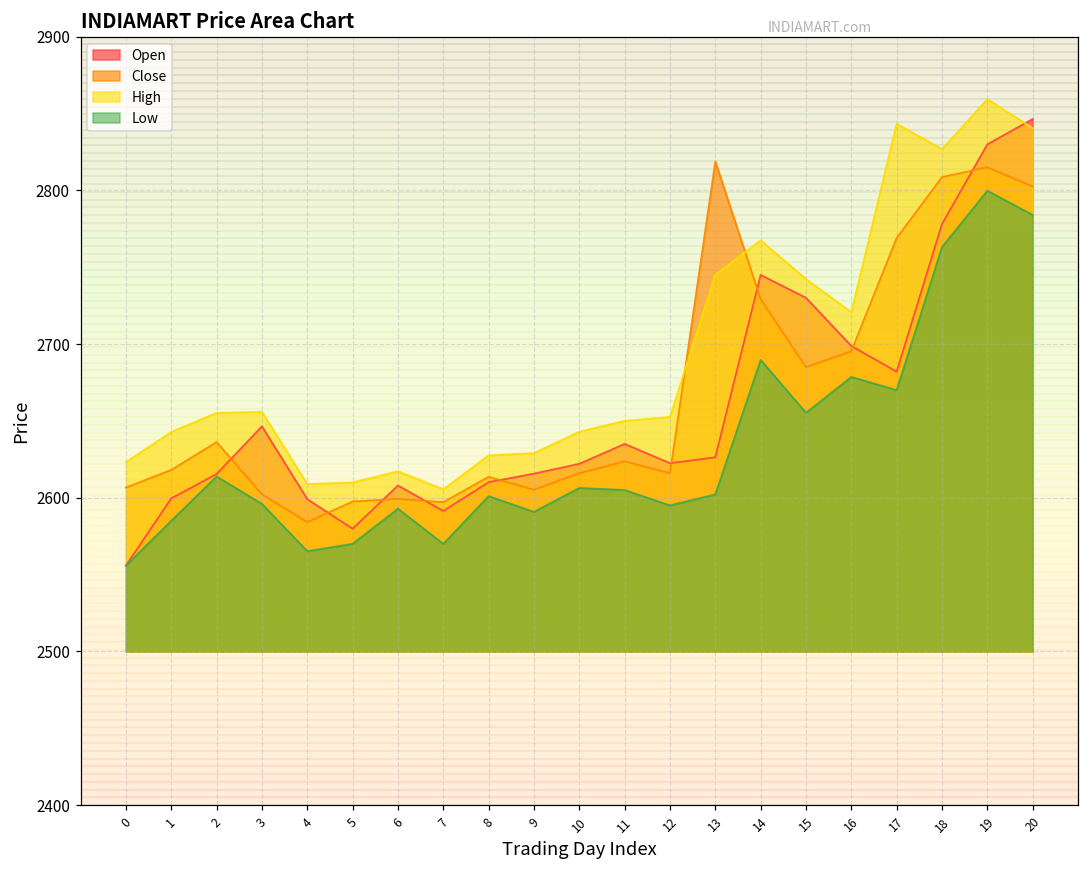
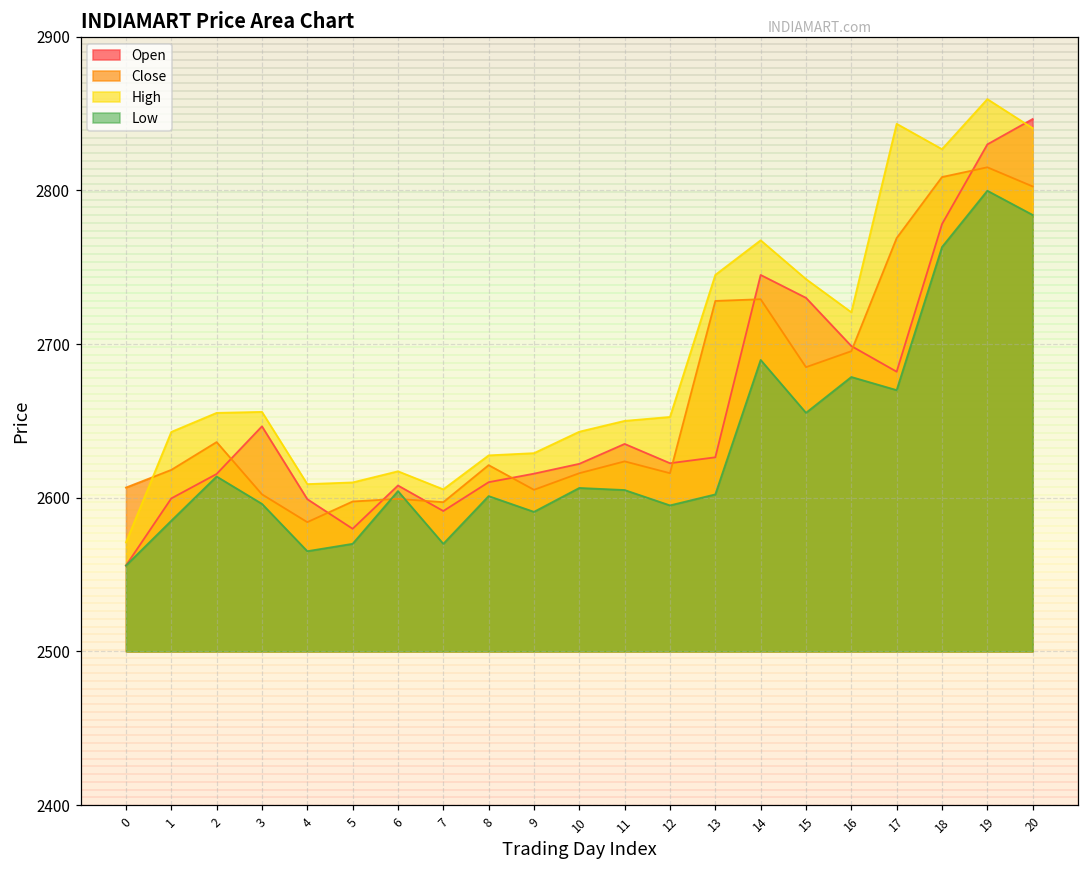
  {
    "Open": {
      "1": 2600,
      "3": 2646,
      "4": 2599,
      "5": 2580,
      "6": 2608,
      "7": 2591,
      "8": 2610,
      "9": 2616,
      "10": 2622,
      "11": 2635,
      "12": 2622,
      "13": 2626,
      "14": 2745,
      "15": 2730,
      "16": 2699,
      "17": 2682,
      "18": 2778,
      "19": 2830,
      "20": 2846
    },
    "Close": {
      "0": 2607,
      "1": 2618,
      "2": 2636,
      "3": 2602,
      "4": 2584,
      "5": 2598,
      "6": 2599,
      "7": 2597,
-     "8": 2614,
+     "8": 2621,
      "9": 2605,
      "10": 2616,
      "11": 2624,
      "12": 2616,
-     "13": 2819,
+     "13": 2728,
      "14": 2729,
      "15": 2685,
      "16": 2695,
      "17": 2769,
      "18": 2809,
      "19": 2815,
      "20": 2803
    },
    "High": {
-     "0": 2623,
+     "0": 2571,
      "1": 2643,
      "2": 2655,
      "3": 2656,
      "4": 2609,
      "5": 2610,
      "6": 2617,
      "7": 2605,
      "8": 2628,
      "9": 2629,
      "10": 2643,
      "11": 2650,
      "12": 2653,
      "13": 2745,
      "14": 2768,
      "15": 2742,
      "16": 2721,
      "17": 2843,
      "18": 2827,
      "19": 2859,
      "20": 2840
    },
    "Low": {
      "1": 2585,
      "3": 2596,
      "4": 2565,
      "5": 2570,
-     "6": 2593,
+     "6": 2604,
      "7": 2570,
      "8": 2601,
      "9": 2591,
      "10": 2606,
      "11": 2605,
      "12": 2595,
      "13": 2602,
      "14": 2690,
      "15": 2655,
      "16": 2679,
      "17": 2670,
      "18": 2763,
      "19": 2800,
      "20": 2784
    }
  }
